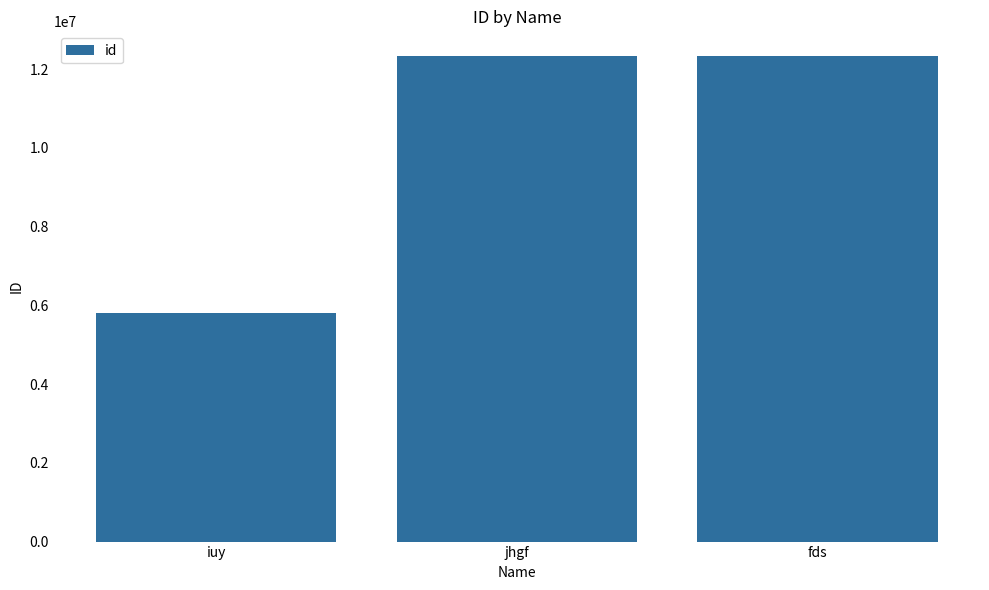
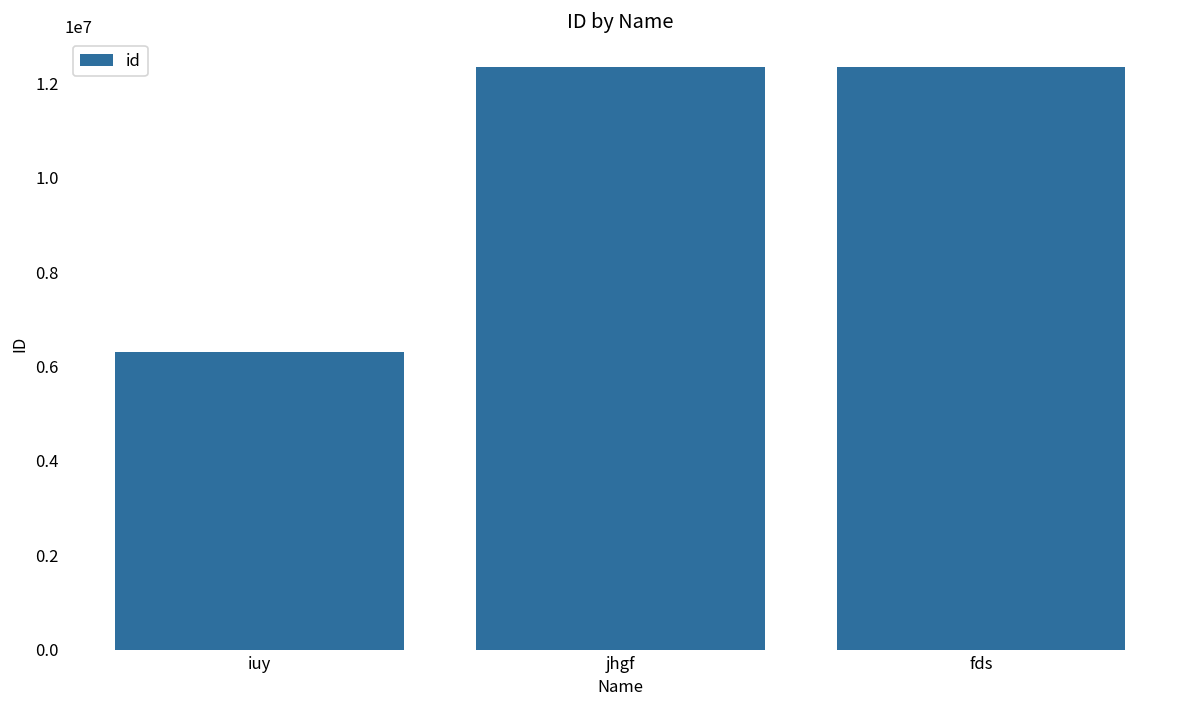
  {
-   "iuy": 5800000,
+   "iuy": 6300000,
    "jhgf": 12300000,
    "fds": 12300000
  }
